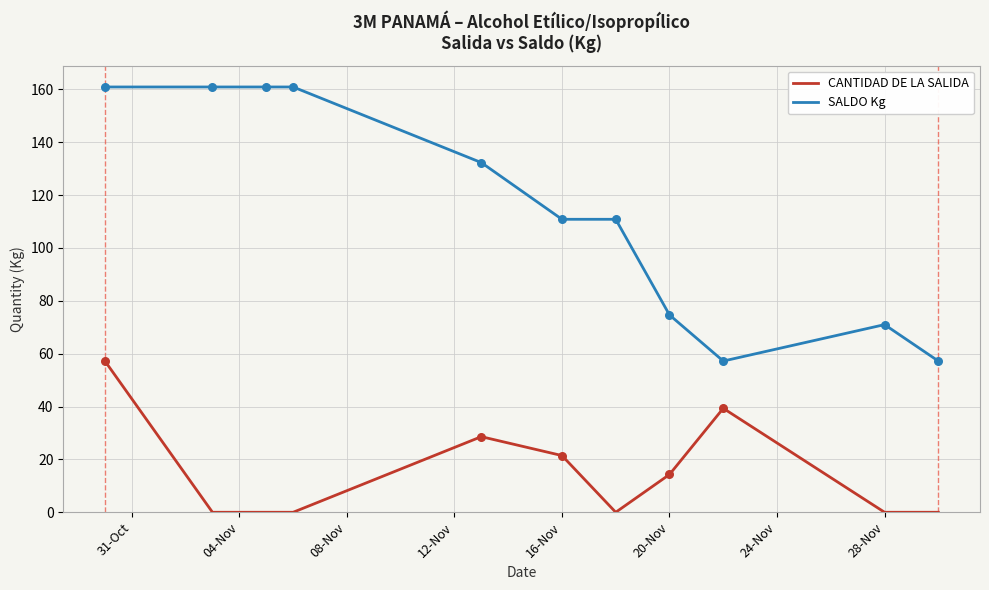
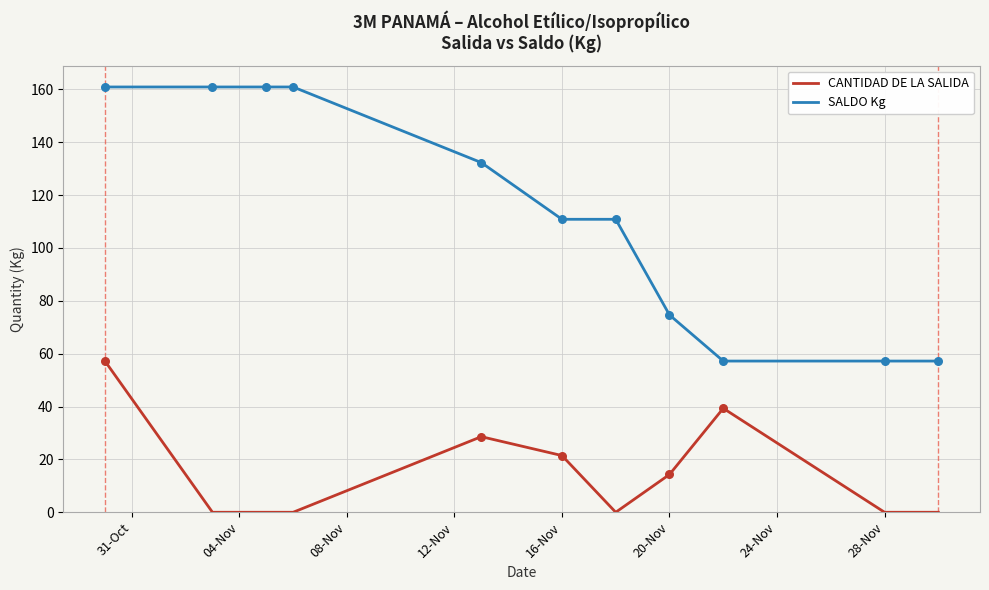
  {
    "SALDO Kg": {
      "16-Nov": 111,
      "20-Nov": 75,
-     "28-Nov": 71
+     "28-Nov": 57
    }
  }
